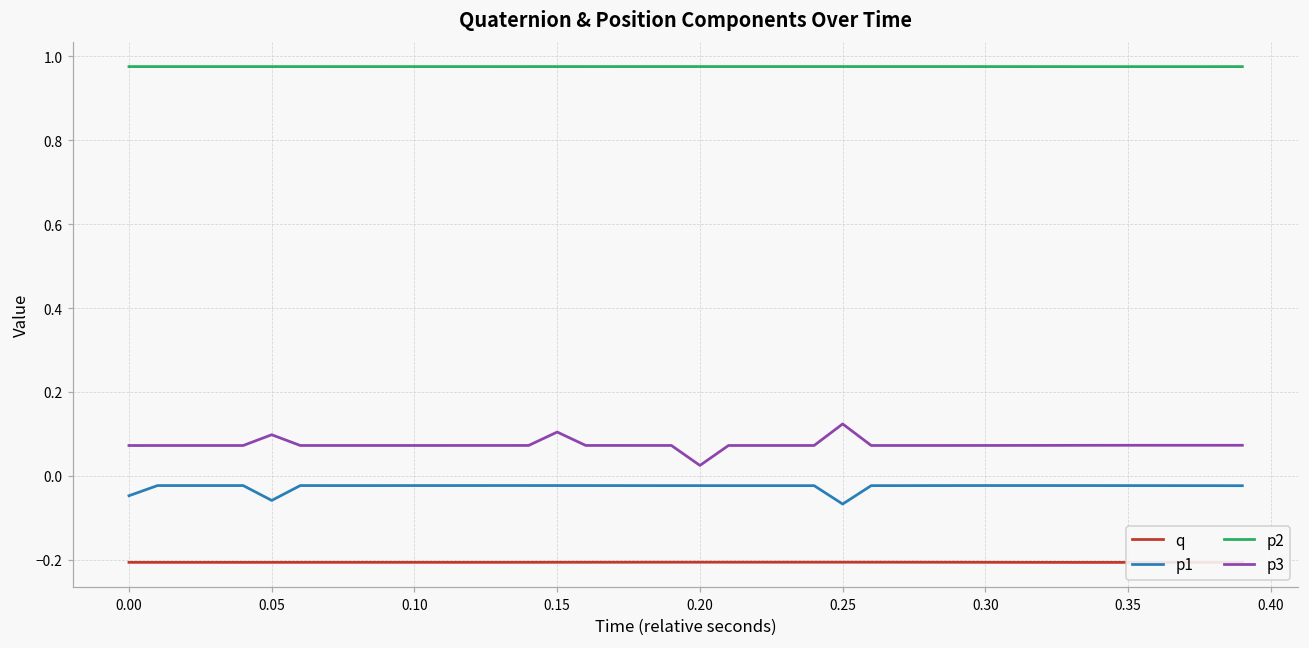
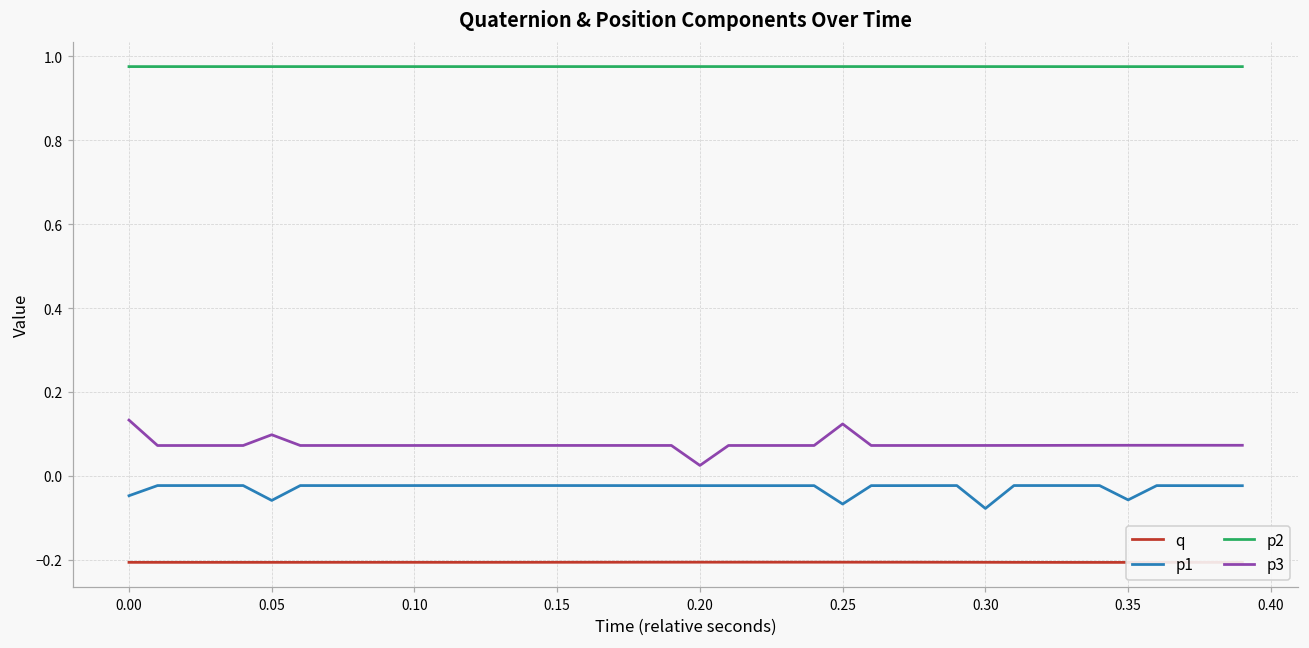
  {
    "q": {
      "0.00": -0.21,
      "0.05": -0.21,
      "0.10": -0.21,
      "0.15": -0.21,
      "0.20": -0.21,
      "0.25": -0.21,
      "0.30": -0.21
    },
    "p1": {
      "0.00": -0.05,
      "0.05": -0.06,
      "0.10": -0.02,
      "0.15": -0.02,
      "0.20": -0.02,
      "0.25": -0.07,
-     "0.30": -0.02,
-     "0.35": -0.02
+     "0.30": -0.08,
+     "0.35": -0.06
    },
    "p2": {
      "0.00": 0.98,
      "0.05": 0.98,
      "0.10": 0.98,
      "0.15": 0.98,
      "0.20": 0.98,
      "0.25": 0.98,
      "0.30": 0.98,
      "0.35": 0.98
    },
    "p3": {
-     "0.00": 0.07,
+     "0.00": 0.13,
      "0.05": 0.10,
      "0.10": 0.07,
-     "0.15": 0.10,
+     "0.15": 0.07,
      "0.20": 0.02,
      "0.25": 0.12,
      "0.30": 0.07,
      "0.35": 0.07
    }
  }
